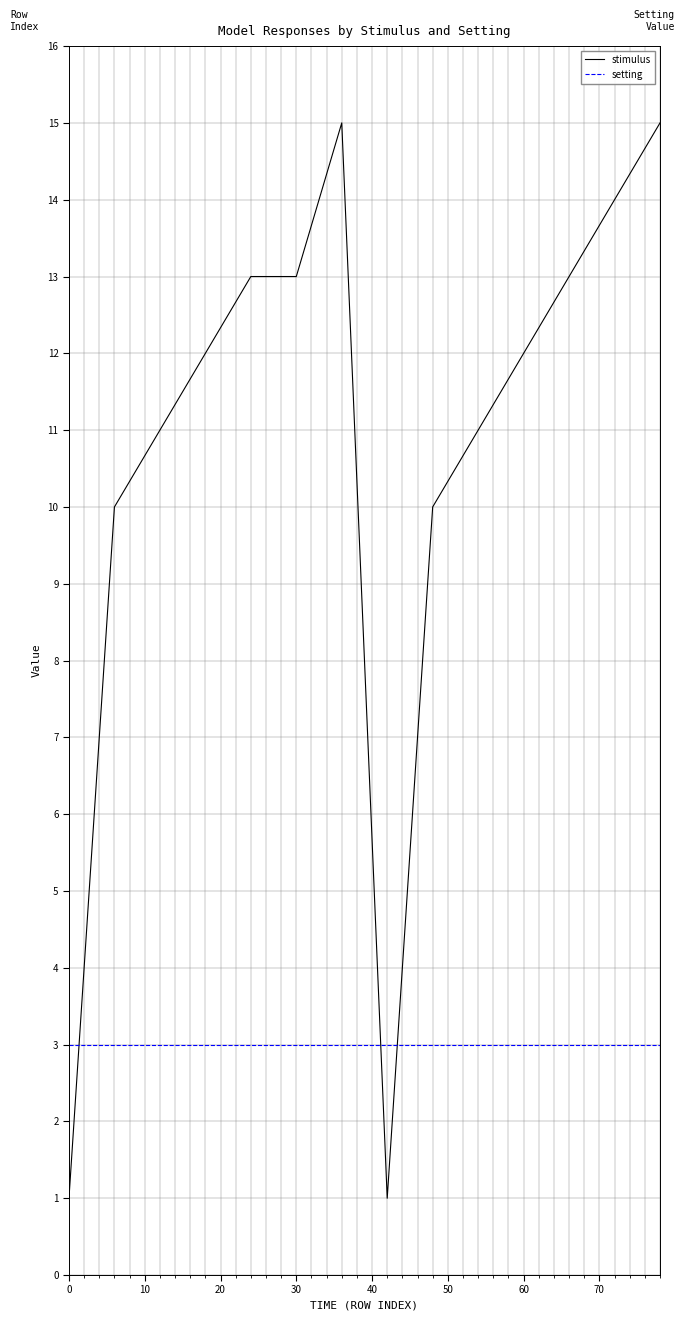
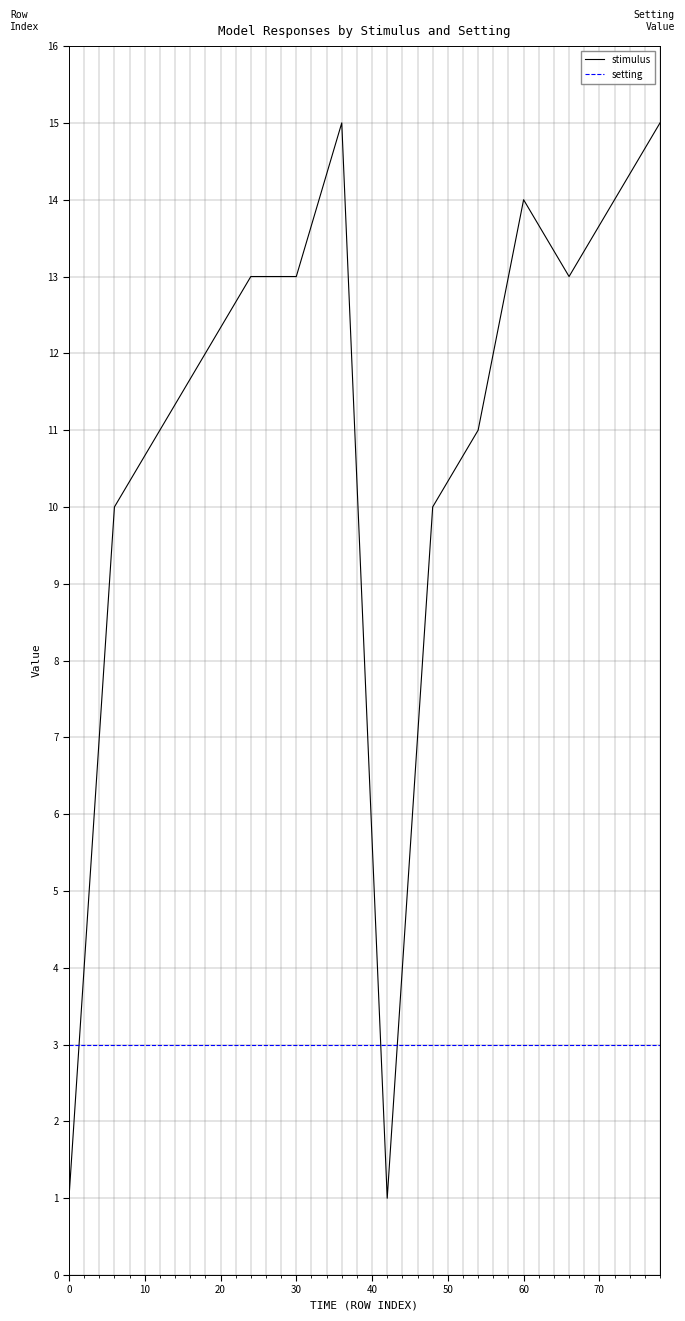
  {
    "stimulus": {
      "0": 1,
      "30": 13,
-     "60": 12
+     "60": 14
    },
    "setting": {
      "0": 3,
      "30": 3,
      "60": 3
    }
  }
